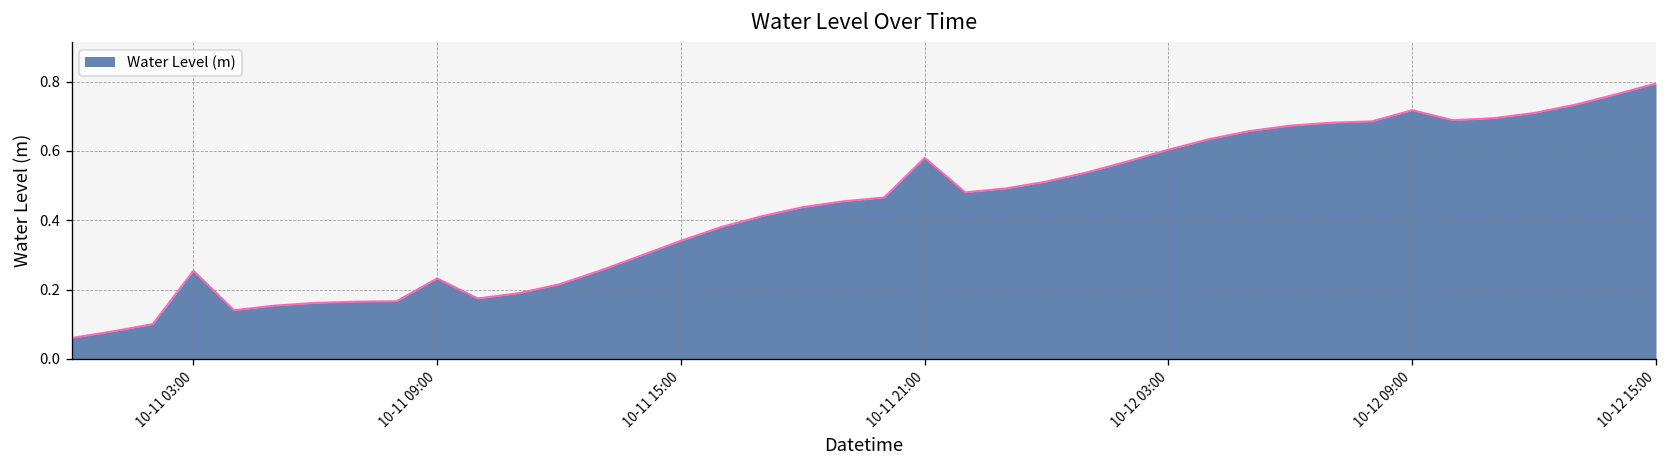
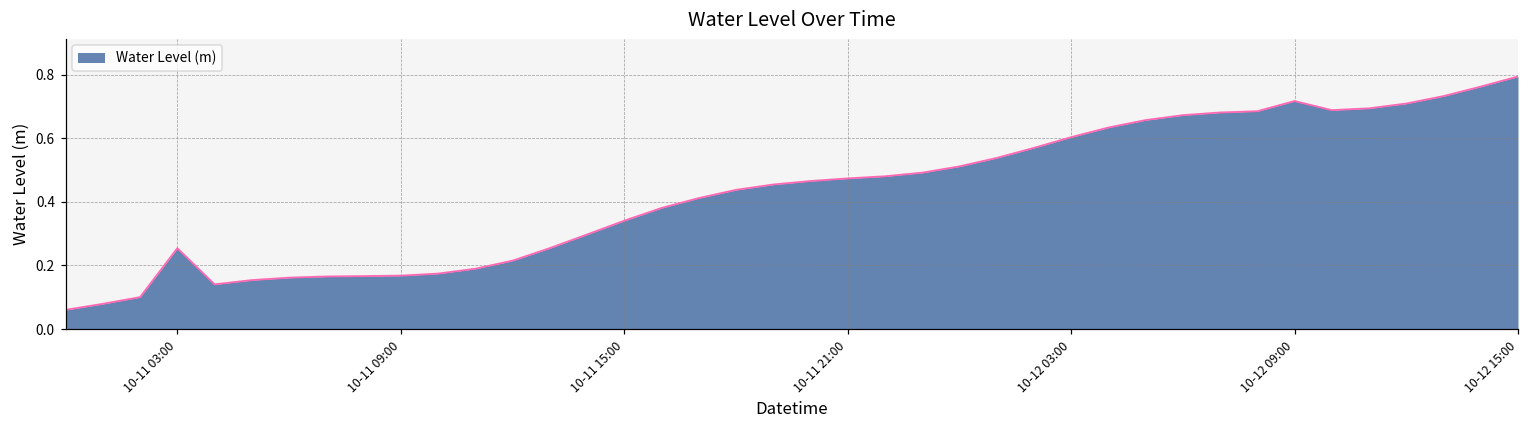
  {
    "10-11 03:00": 0.25,
-   "10-11 09:00": 0.23,
+   "10-11 09:00": 0.17,
    "10-11 15:00": 0.34,
-   "10-11 21:00": 0.58,
+   "10-11 21:00": 0.47,
    "10-12 03:00": 0.60,
    "10-12 09:00": 0.72,
    "10-12 15:00": 0.79
  }
